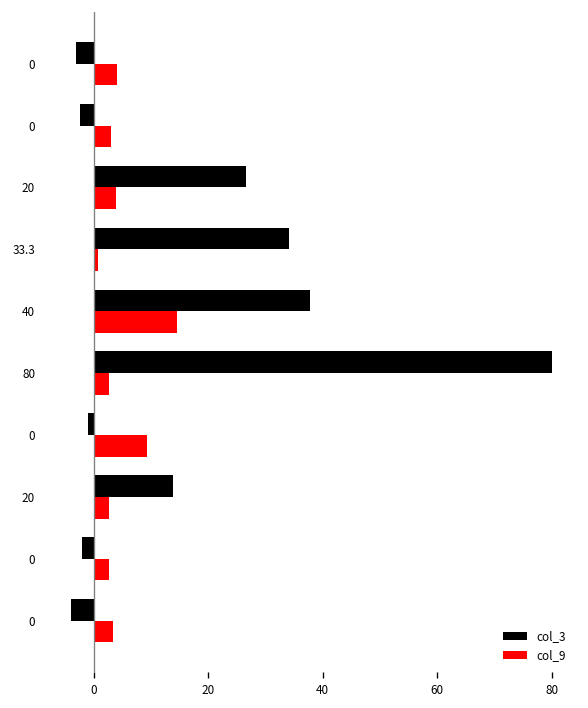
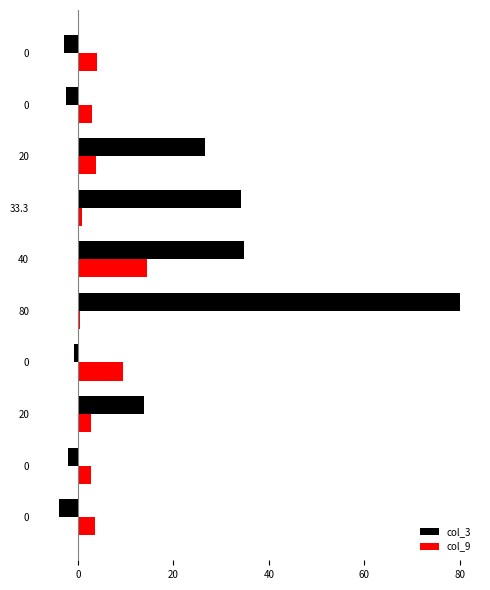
  {
    "col_3": {
      "33.3": 34,
-     "40": 38,
+     "40": 35,
      "80": 80
    },
    "col_9": {
      "33.3": 1,
      "40": 15,
-     "80": 3
+     "80": 1
    }
  }
